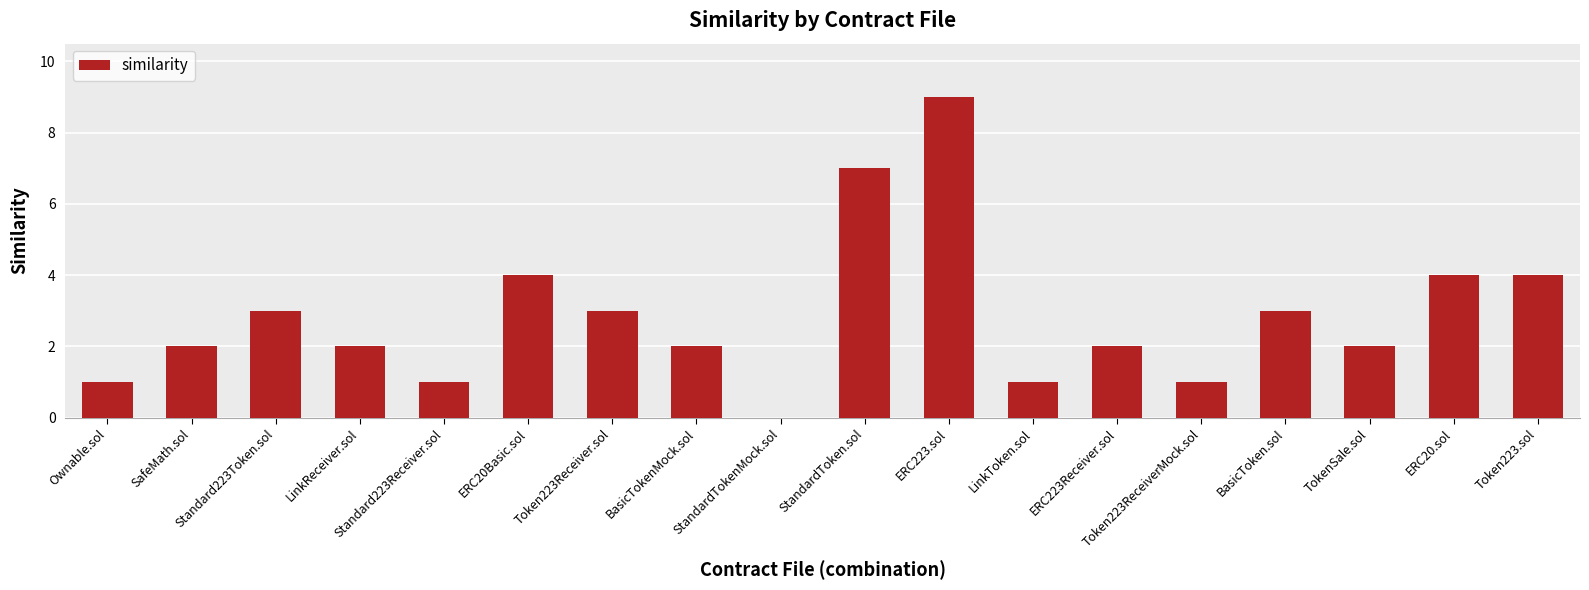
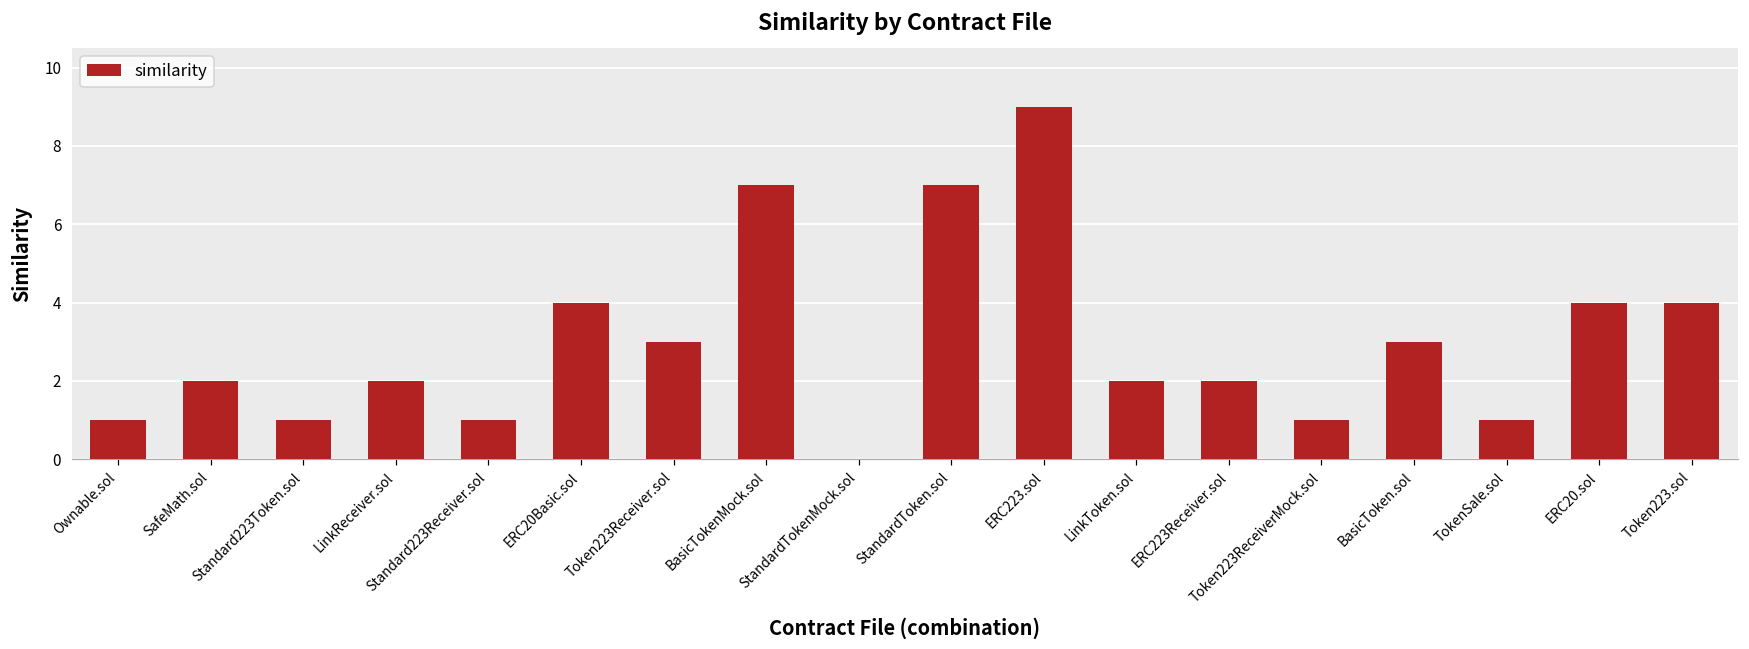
  {
    "Ownable.sol": 1,
    "SafeMath.sol": 2,
-   "Standard223Token.sol": 3,
+   "Standard223Token.sol": 1,
    "LinkReceiver.sol": 2,
    "Standard223Receiver.sol": 1,
    "ERC20Basic.sol": 4,
    "Token223Receiver.sol": 3,
-   "BasicTokenMock.sol": 2,
+   "BasicTokenMock.sol": 7,
    "StandardTokenMock.sol": 0,
    "StandardToken.sol": 7,
    "ERC223.sol": 9,
-   "LinkToken.sol": 1,
+   "LinkToken.sol": 2,
    "ERC223Receiver.sol": 2,
    "Token223ReceiverMock.sol": 1,
    "BasicToken.sol": 3,
-   "TokenSale.sol": 2,
+   "TokenSale.sol": 1,
    "ERC20.sol": 4,
    "Token223.sol": 4
  }
